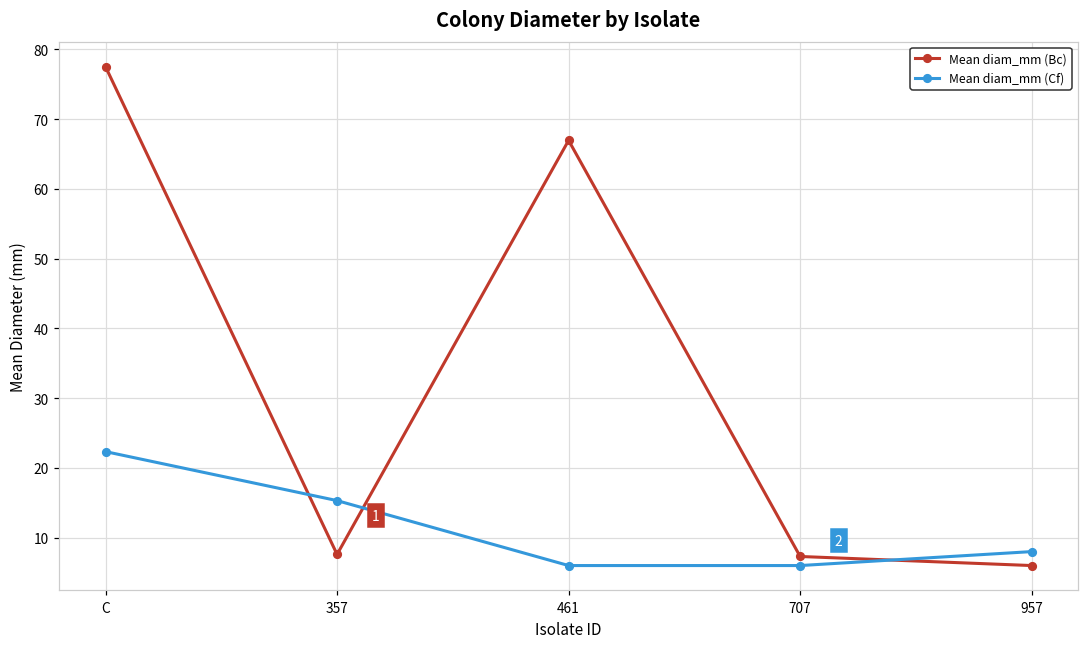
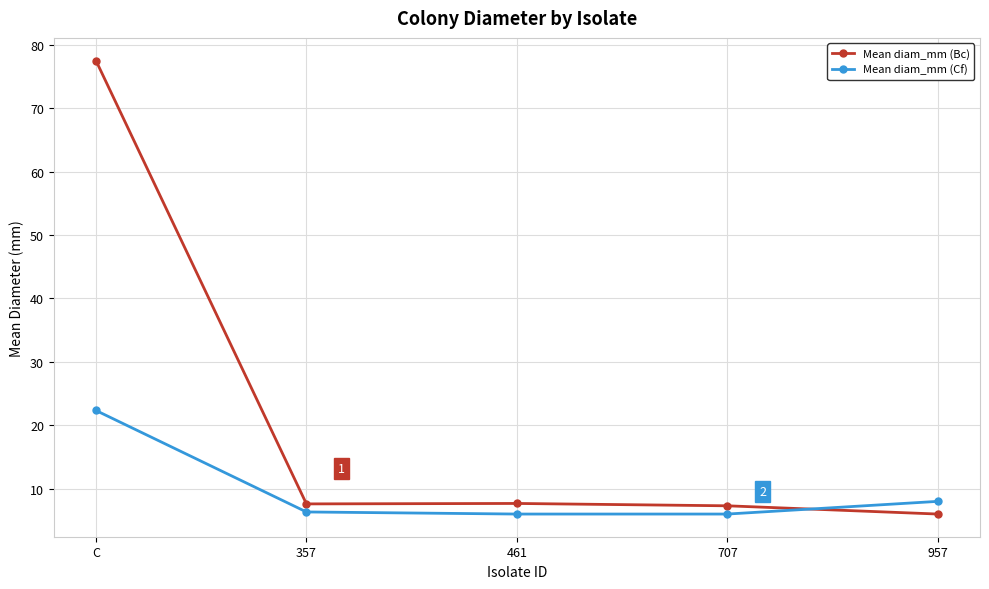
  {
    "Mean diam_mm (Bc)": {
      "C": 78,
      "357": 8,
-     "461": 67,
+     "461": 8,
      "707": 7,
      "957": 6
    },
    "Mean diam_mm (Cf)": {
      "C": 22,
-     "357": 15,
+     "357": 6,
      "461": 6,
      "707": 6,
      "957": 8
    }
  }
